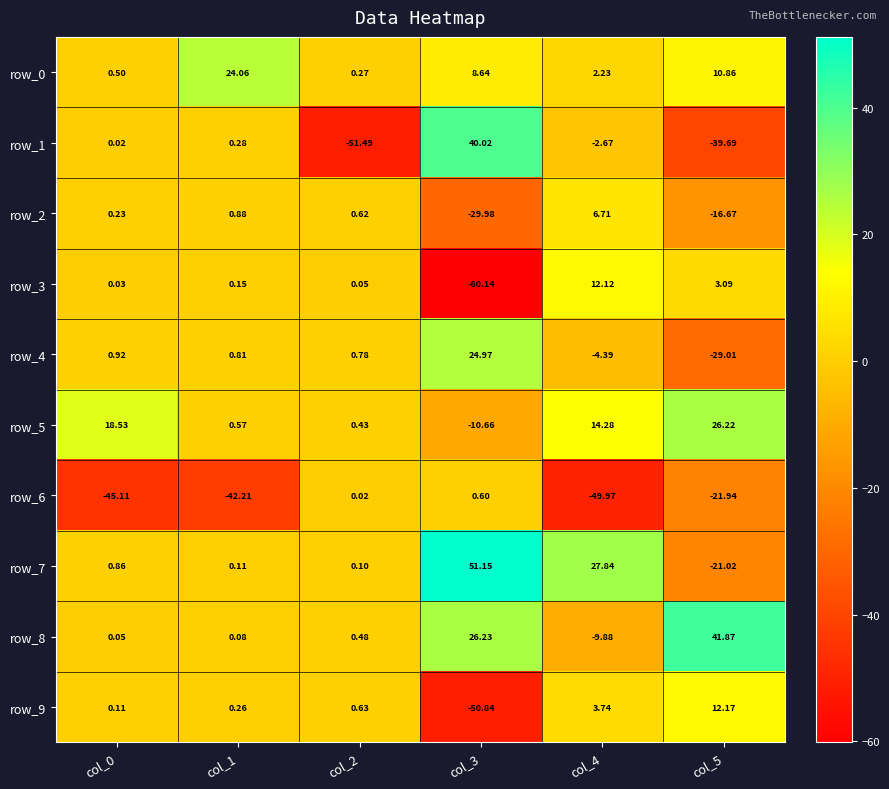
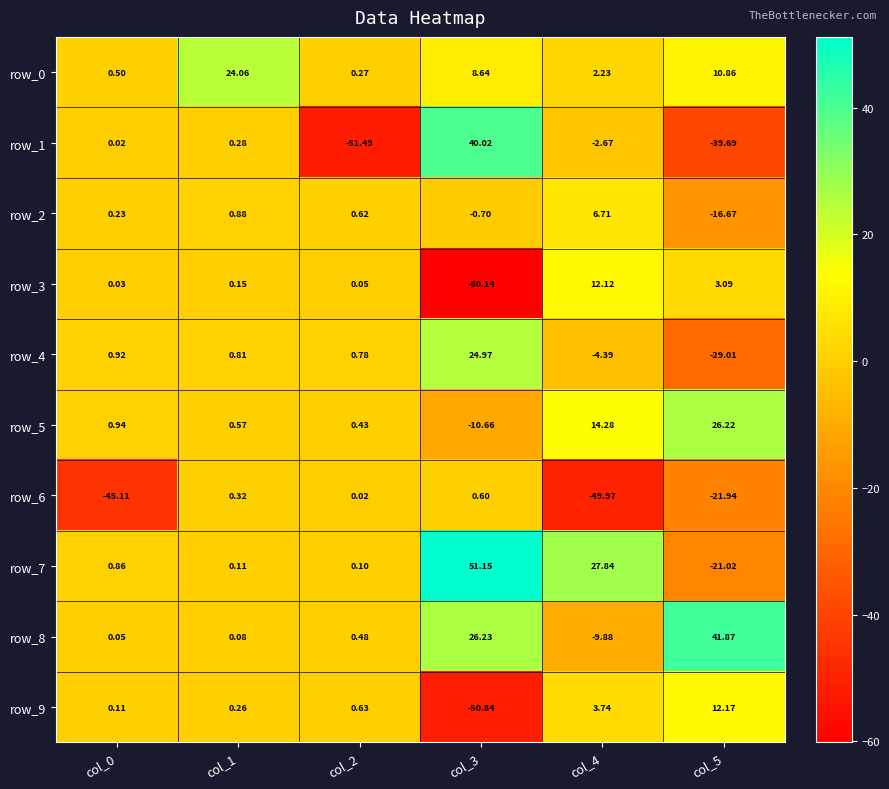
  {
    "row_0": {
      "col_0": 0.50,
      "col_1": 24.06,
      "col_2": 0.27,
      "col_3": 8.64,
      "col_4": 2.23,
      "col_5": 10.86
    },
    "row_1": {
      "col_0": 0.02,
      "col_1": 0.28,
      "col_2": -51.49,
      "col_3": 40.02,
      "col_4": -2.67,
      "col_5": -39.69
    },
    "row_2": {
      "col_0": 0.23,
      "col_1": 0.88,
      "col_2": 0.62,
-     "col_3": -29.98,
+     "col_3": -0.70,
      "col_4": 6.71,
      "col_5": -16.67
    },
    "row_3": {
      "col_0": 0.03,
      "col_1": 0.15,
      "col_2": 0.05,
      "col_3": -60.14,
      "col_4": 12.12,
      "col_5": 3.09
    },
    "row_4": {
      "col_0": 0.92,
      "col_1": 0.81,
      "col_2": 0.78,
      "col_3": 24.97,
      "col_4": -4.39,
      "col_5": -29.01
    },
    "row_5": {
-     "col_0": 18.53,
+     "col_0": 0.94,
      "col_1": 0.57,
      "col_2": 0.43,
      "col_3": -10.66,
      "col_4": 14.28,
      "col_5": 26.22
    },
    "row_6": {
      "col_0": -45.11,
-     "col_1": -42.21,
+     "col_1": 0.32,
      "col_2": 0.02,
      "col_3": 0.60,
      "col_4": -49.97,
      "col_5": -21.94
    },
    "row_7": {
      "col_0": 0.86,
      "col_1": 0.11,
      "col_2": 0.10,
      "col_3": 51.15,
      "col_4": 27.84,
      "col_5": -21.02
    },
    "row_8": {
      "col_0": 0.05,
      "col_1": 0.08,
      "col_2": 0.48,
      "col_3": 26.23,
      "col_4": -9.88,
      "col_5": 41.87
    },
    "row_9": {
      "col_0": 0.11,
      "col_1": 0.26,
      "col_2": 0.63,
      "col_3": -50.84,
      "col_4": 3.74,
      "col_5": 12.17
    }
  }
